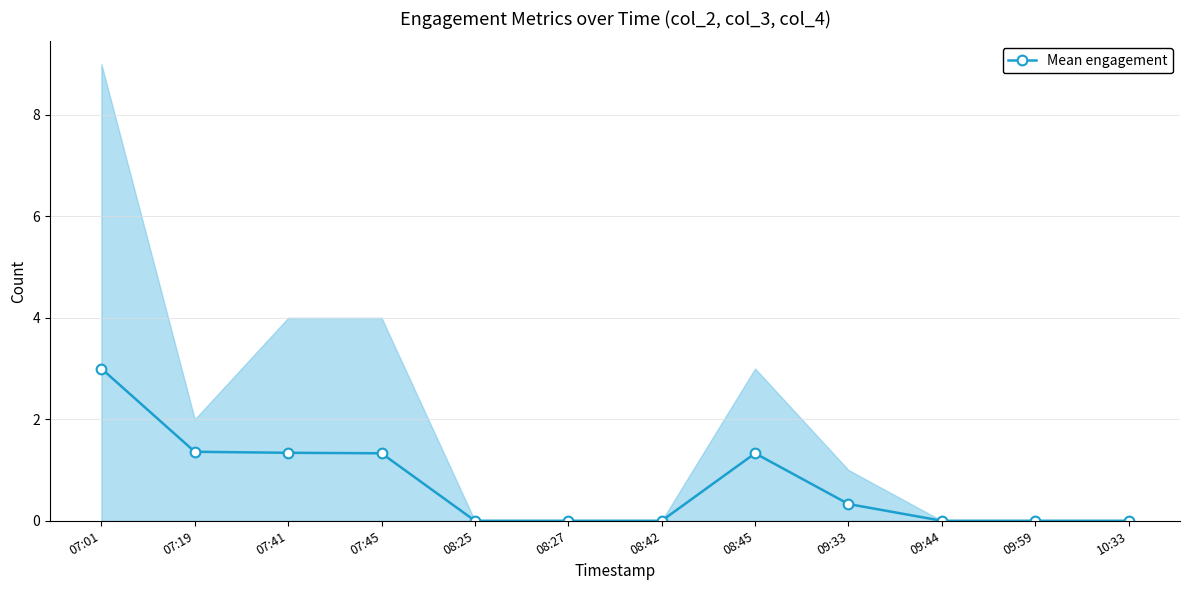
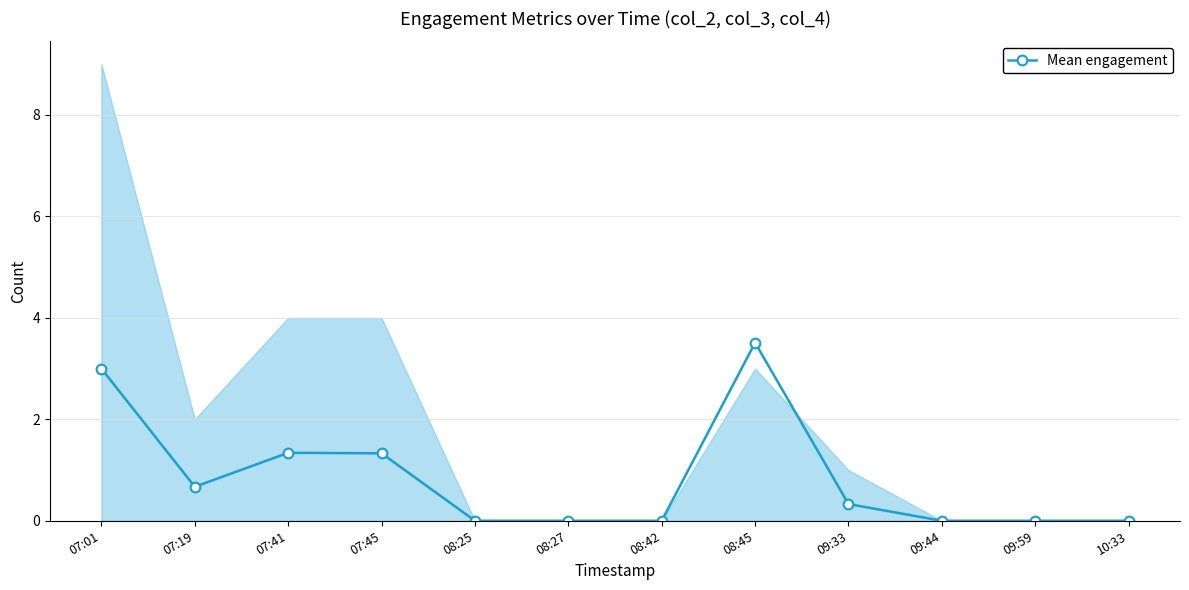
  {
    "Mean engagement": {
      "07:01": 3.0,
-     "07:19": 1.4,
+     "07:19": 0.7,
      "07:41": 1.3,
      "07:45": 1.3,
-     "08:45": 1.3,
+     "08:45": 3.5,
      "09:33": 0.3
    }
  }
